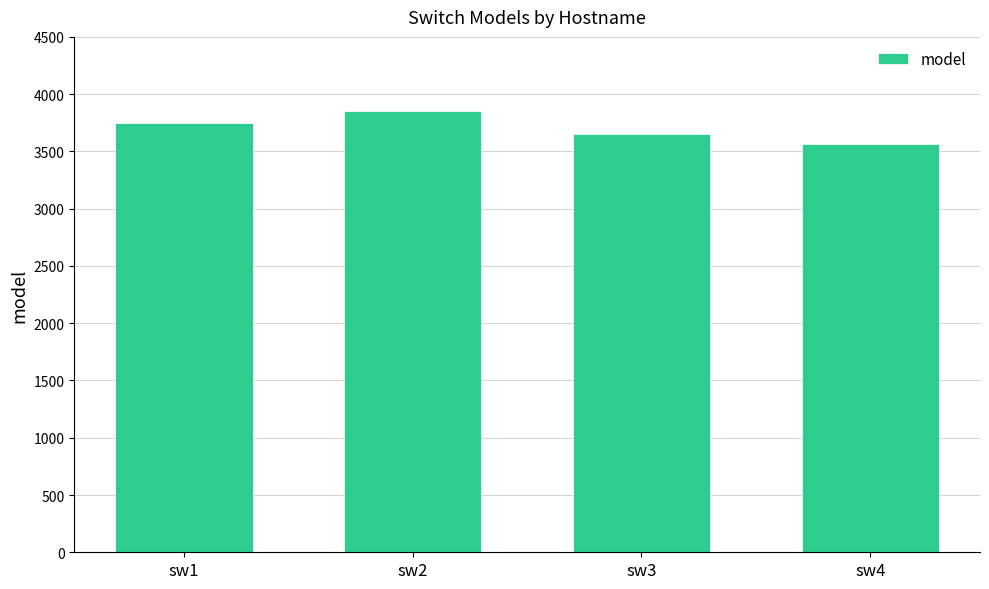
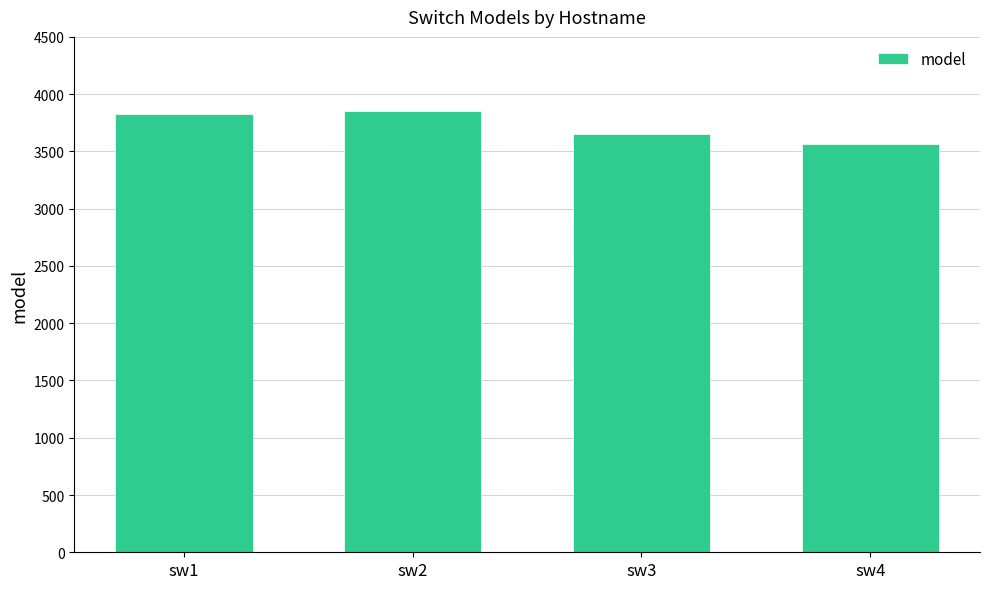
  {
-   "sw1": 3750,
+   "sw1": 3830,
    "sw2": 3850,
    "sw3": 3650,
    "sw4": 3560
  }
